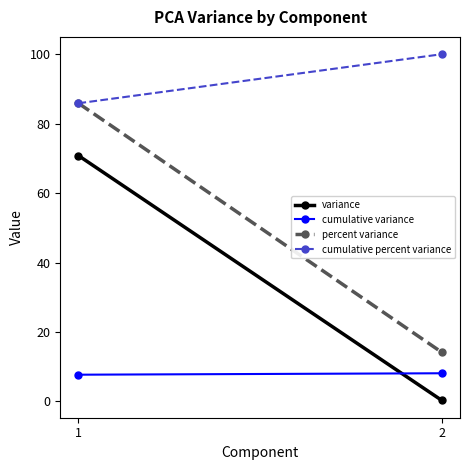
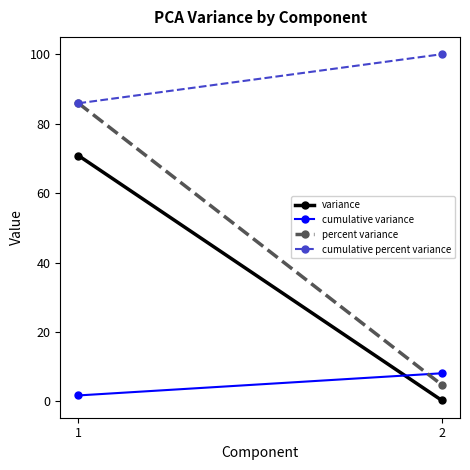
  {
    "variance": {
      "1": 71,
      "2": 0
    },
    "cumulative variance": {
-     "1": 8,
+     "1": 2,
      "2": 8
    },
    "percent variance": {
-     "2": 14
+     "2": 5
    },
    "cumulative percent variance": {
      "2": 100
    }
  }
